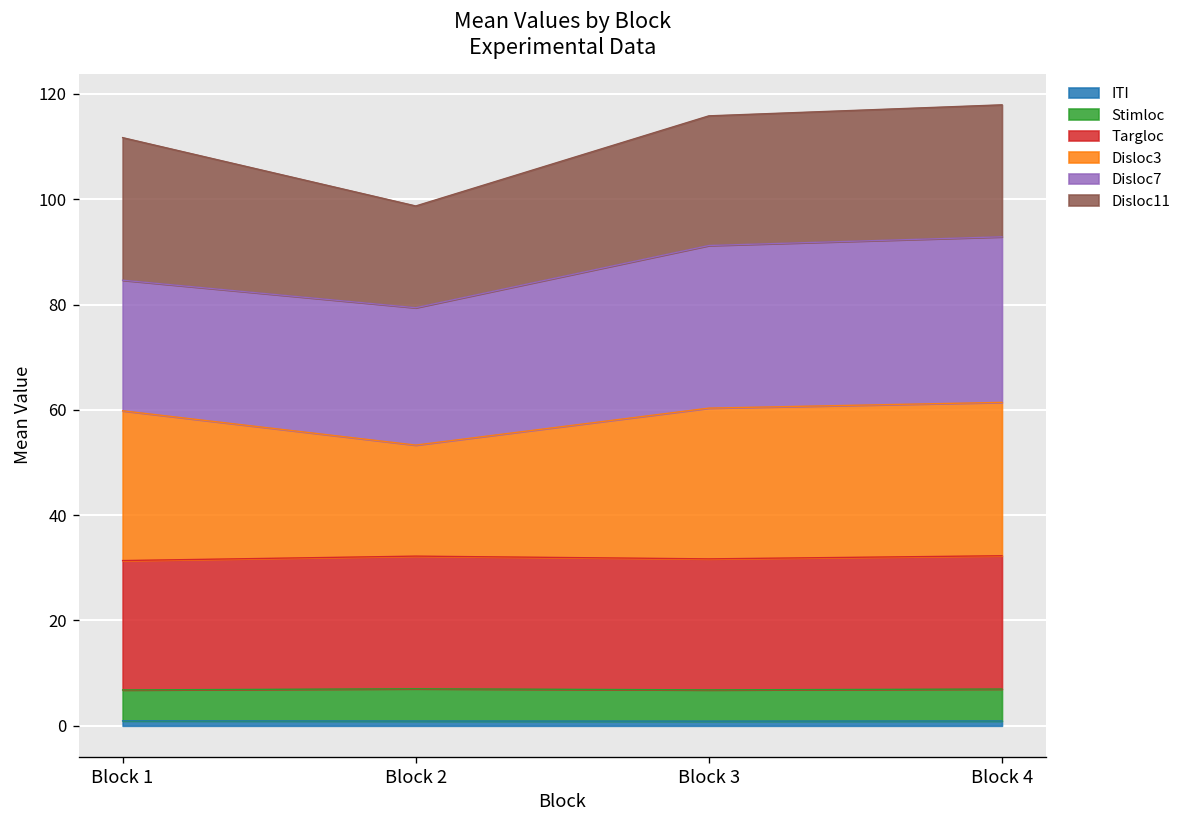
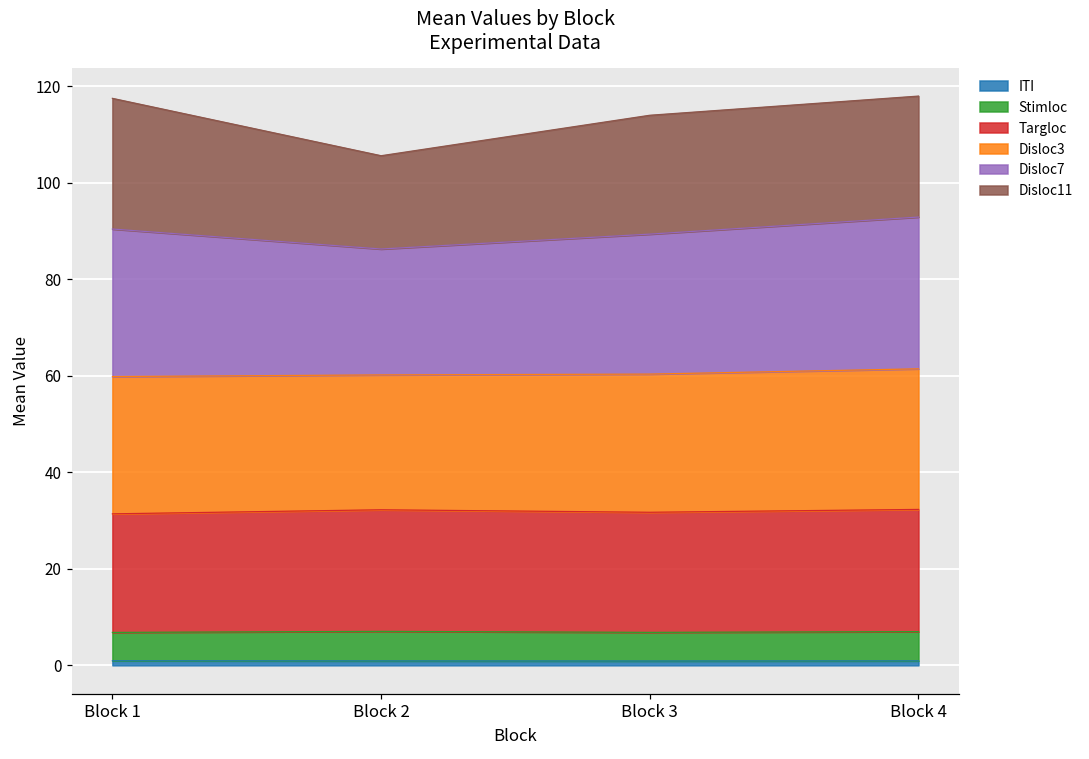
  {
    "ITI": {
      "Block 1": 1,
      "Block 2": 1,
      "Block 3": 1,
      "Block 4": 1
    },
    "Stimloc": {
      "Block 1": 6,
      "Block 2": 6,
      "Block 3": 6,
      "Block 4": 6
    },
    "Targloc": {
      "Block 1": 25,
      "Block 2": 25,
      "Block 3": 25,
      "Block 4": 25
    },
    "Disloc3": {
      "Block 1": 28,
-     "Block 2": 21,
+     "Block 2": 28,
      "Block 3": 29,
      "Block 4": 29
    },
    "Disloc7": {
-     "Block 1": 25,
+     "Block 1": 31,
      "Block 2": 26,
-     "Block 3": 31,
+     "Block 3": 29,
      "Block 4": 31
    },
    "Disloc11": {
      "Block 1": 27,
      "Block 2": 19,
      "Block 3": 25,
      "Block 4": 25
    }
  }
